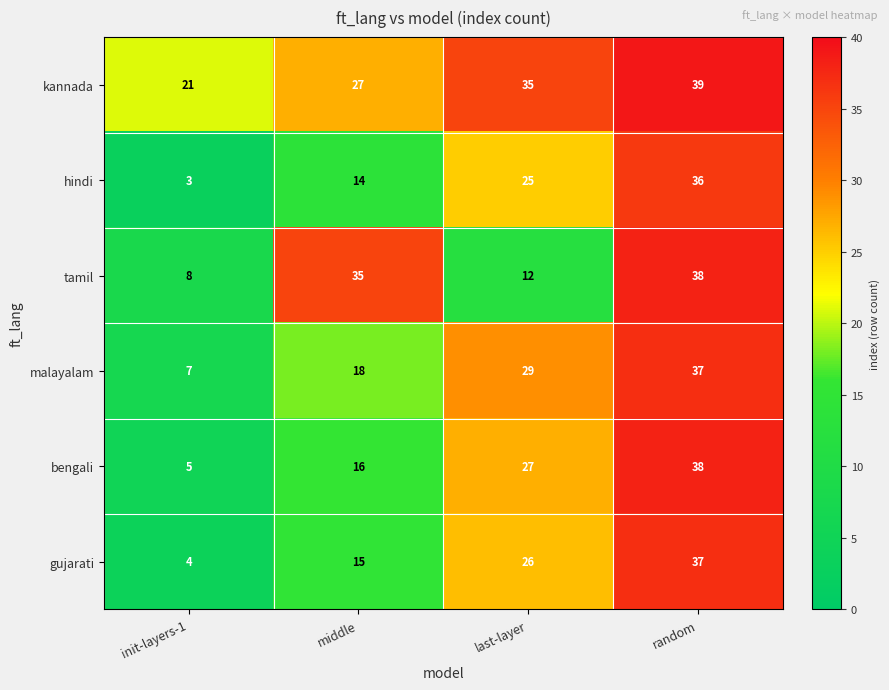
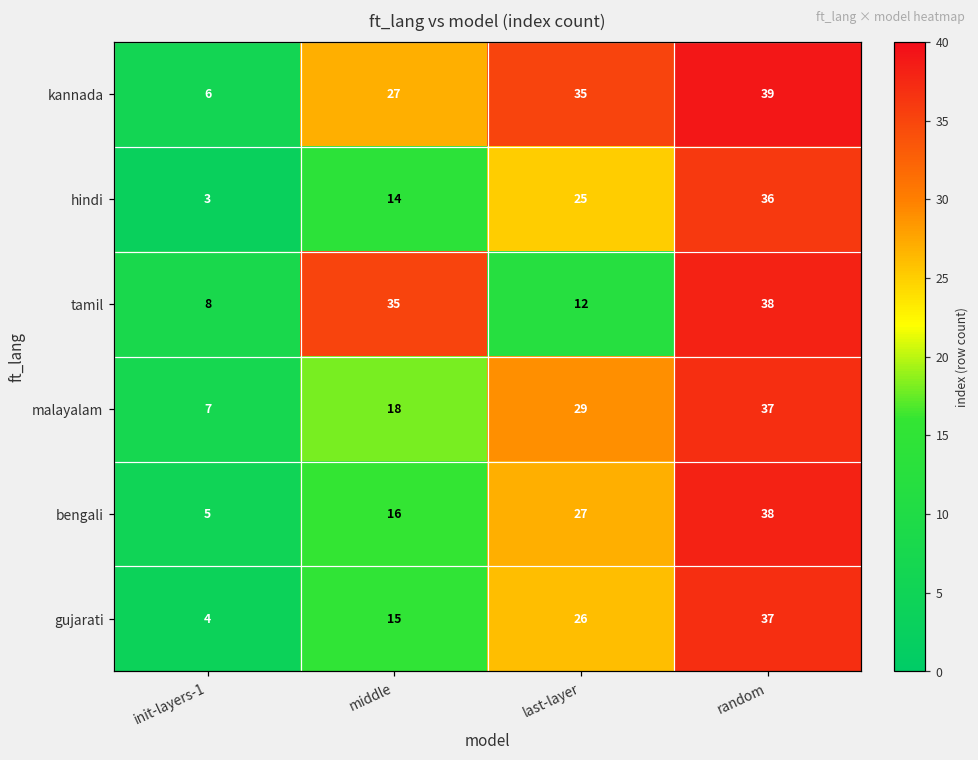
  {
    "kannada": {
-     "init-layers-1": 21,
+     "init-layers-1": 6,
      "middle": 27,
      "last-layer": 35,
      "random": 39
    },
    "hindi": {
      "init-layers-1": 3,
      "middle": 14,
      "last-layer": 25,
      "random": 36
    },
    "tamil": {
      "init-layers-1": 8,
      "middle": 35,
      "last-layer": 12,
      "random": 38
    },
    "malayalam": {
      "init-layers-1": 7,
      "middle": 18,
      "last-layer": 29,
      "random": 37
    },
    "bengali": {
      "init-layers-1": 5,
      "middle": 16,
      "last-layer": 27,
      "random": 38
    },
    "gujarati": {
      "init-layers-1": 4,
      "middle": 15,
      "last-layer": 26,
      "random": 37
    }
  }
